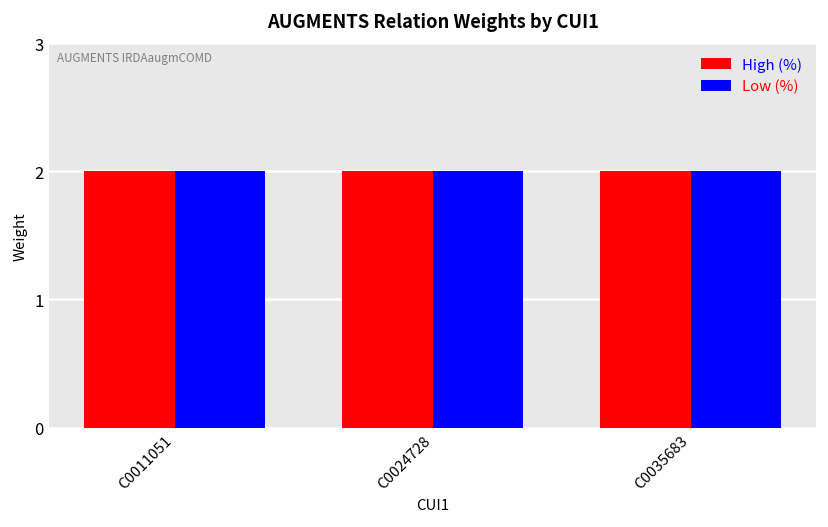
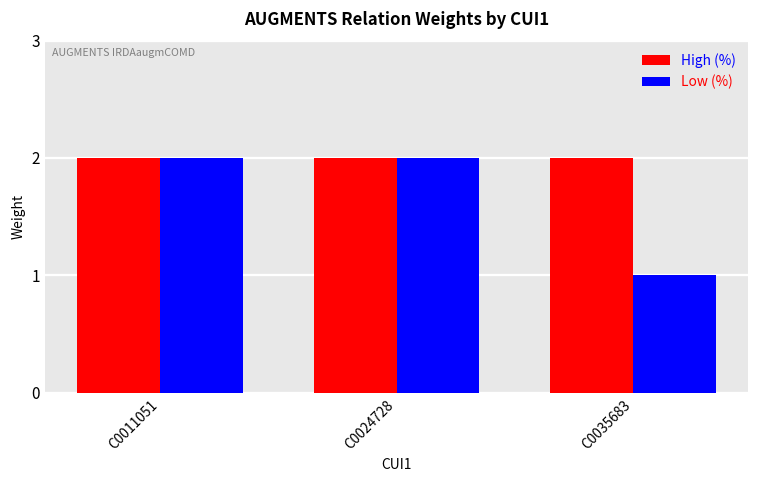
  {
    "High (%)": {
      "C0011051": 2,
      "C0024728": 2,
      "C0035683": 2
    },
    "Low (%)": {
      "C0011051": 2,
      "C0024728": 2,
-     "C0035683": 2
+     "C0035683": 1
    }
  }
